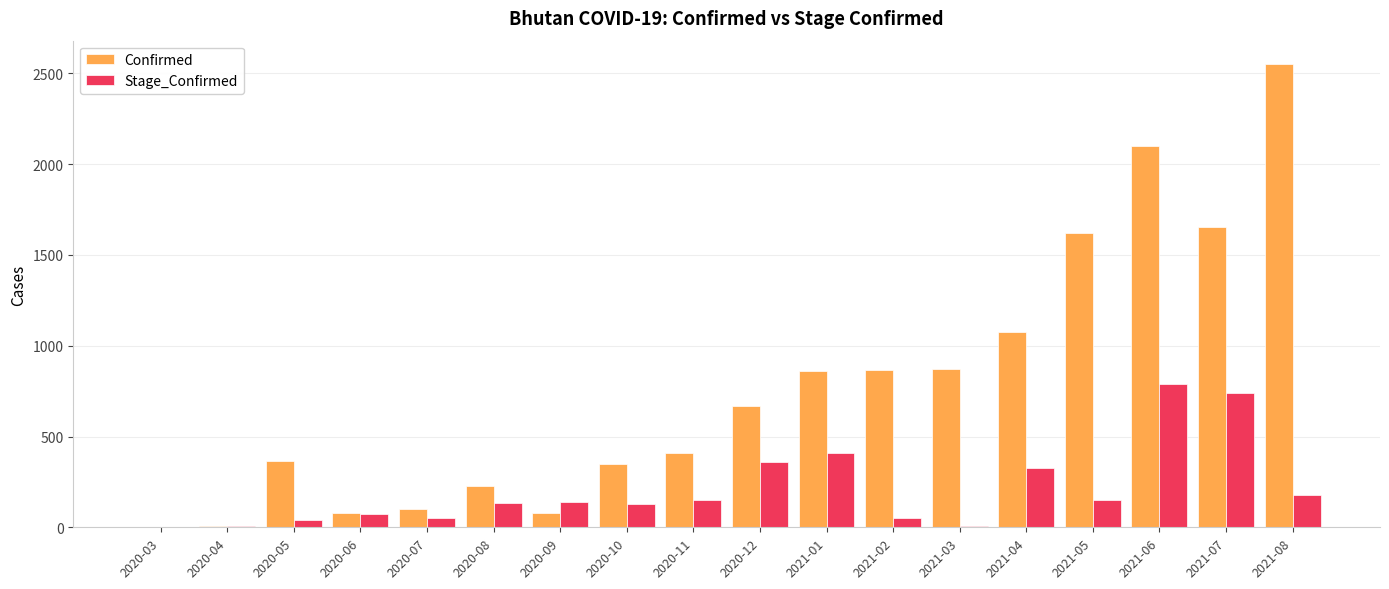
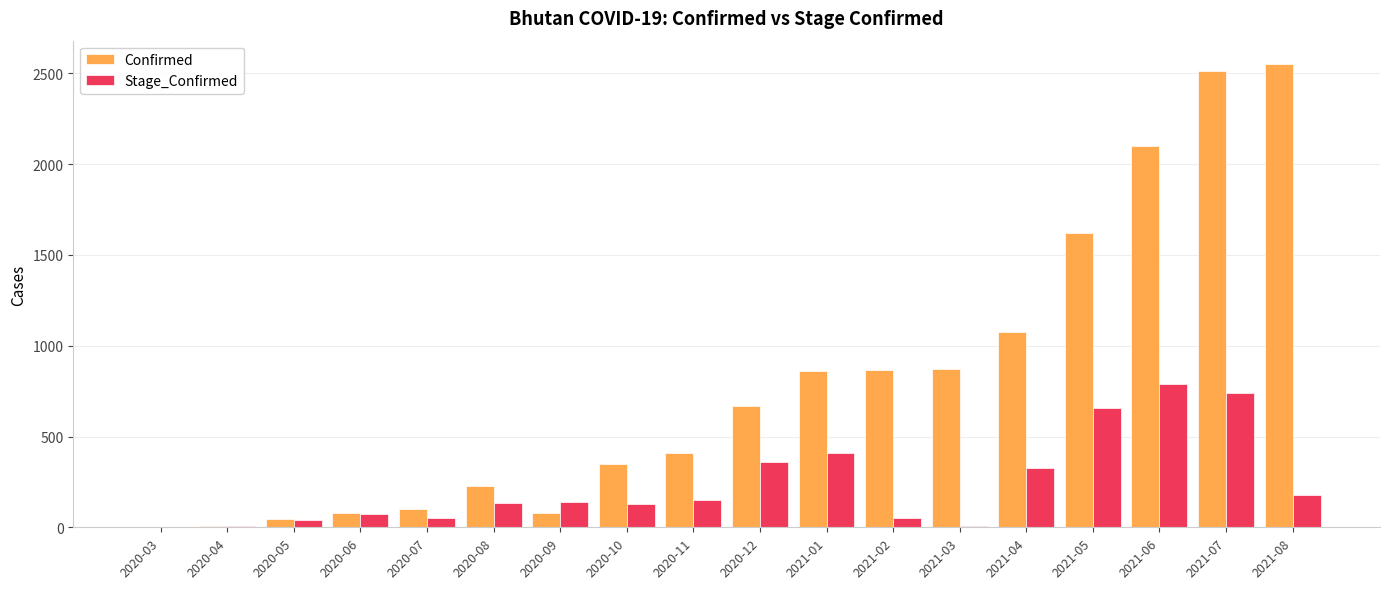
  {
    "Confirmed": {
-     "2020-05": 370,
+     "2020-05": 40,
      "2020-06": 80,
      "2020-07": 100,
      "2020-08": 230,
      "2020-09": 80,
      "2020-10": 350,
      "2020-11": 410,
      "2020-12": 670,
      "2021-01": 860,
      "2021-02": 870,
      "2021-03": 870,
      "2021-04": 1070,
      "2021-05": 1620,
      "2021-06": 2100,
-     "2021-07": 1660,
+     "2021-07": 2520,
      "2021-08": 2550
    },
    "Stage_Confirmed": {
      "2020-05": 40,
      "2020-06": 70,
      "2020-07": 50,
      "2020-08": 140,
      "2020-09": 140,
      "2020-10": 130,
      "2020-11": 150,
      "2020-12": 360,
      "2021-01": 410,
      "2021-02": 50,
      "2021-04": 320,
-     "2021-05": 150,
+     "2021-05": 660,
      "2021-06": 790,
      "2021-07": 740,
      "2021-08": 180
    }
  }
